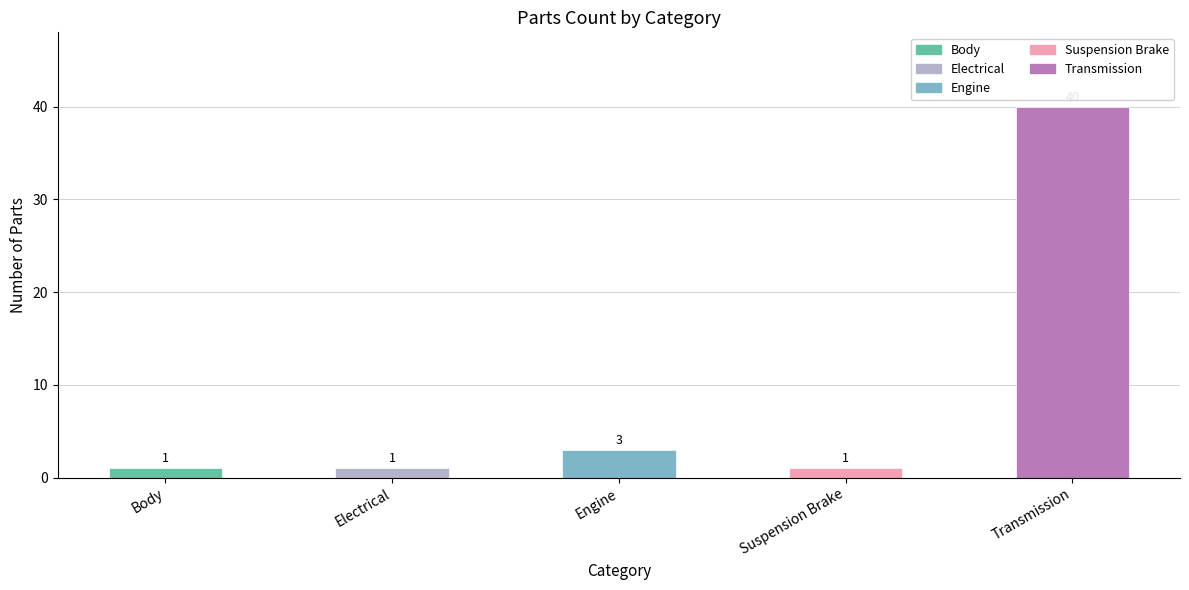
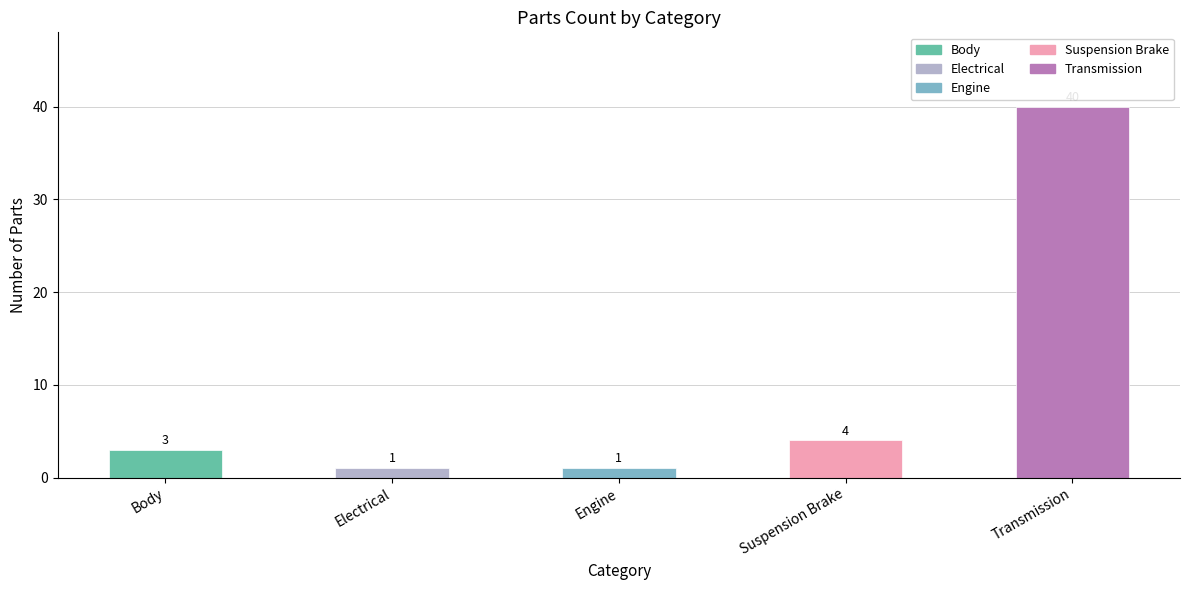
  {
-   "Body": 1,
+   "Body": 3,
    "Electrical": 1,
-   "Engine": 3,
-   "Suspension Brake": 1
+   "Engine": 1,
+   "Suspension Brake": 4
  }
